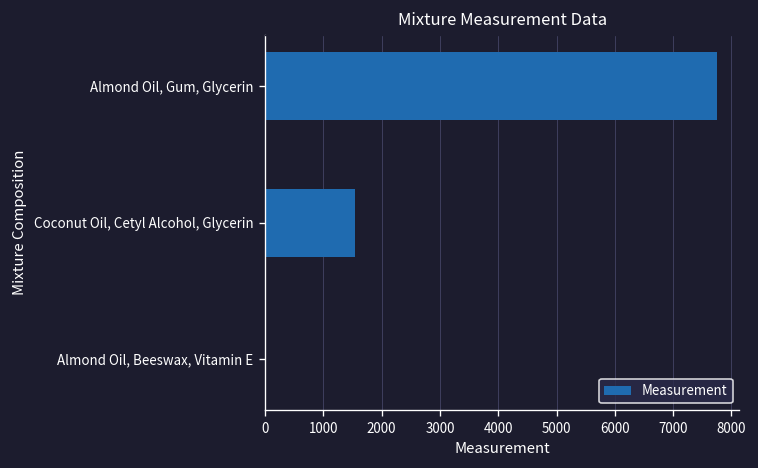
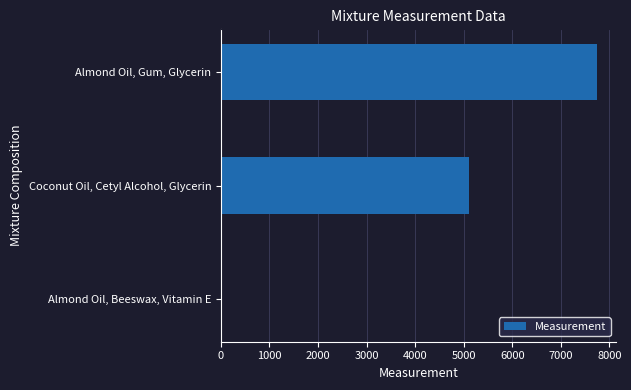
  {
    "Almond Oil, Gum, Glycerin": 7800,
-   "Coconut Oil, Cetyl Alcohol, Glycerin": 1500
+   "Coconut Oil, Cetyl Alcohol, Glycerin": 5100
  }
